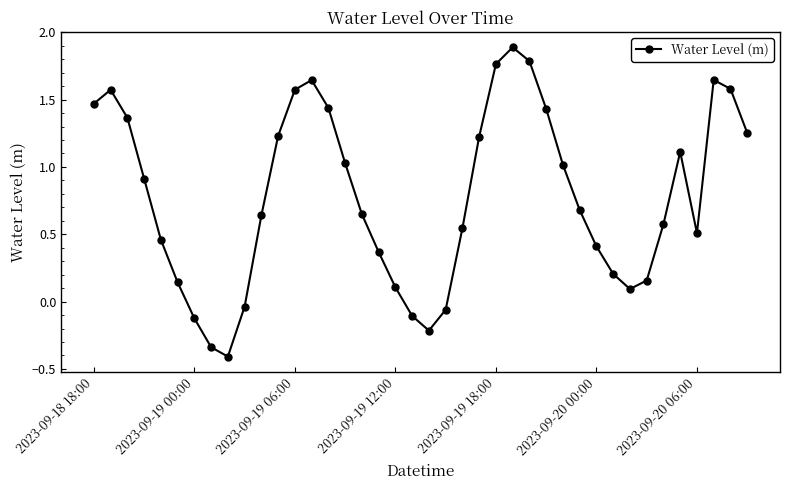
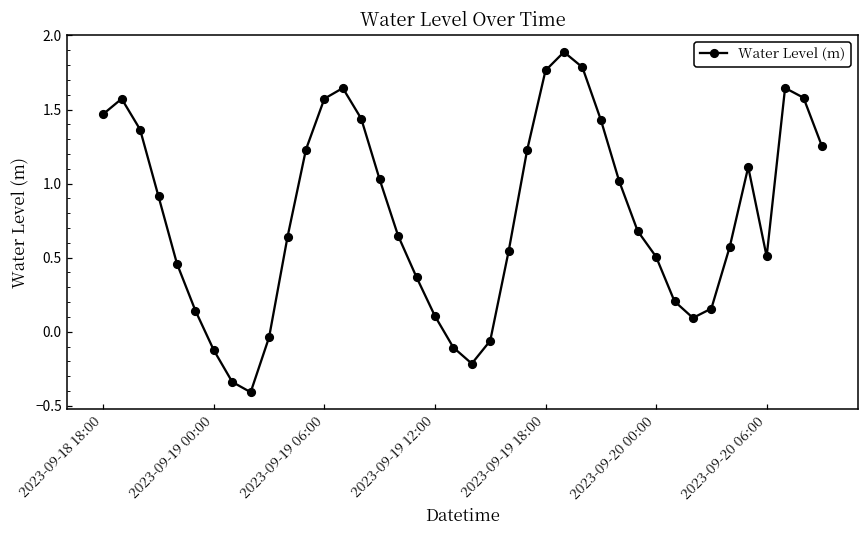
  {
    "2023-09-18 18:00": 1.47,
    "2023-09-19 00:00": -0.12,
    "2023-09-19 06:00": 1.57,
    "2023-09-19 12:00": 0.11,
    "2023-09-19 18:00": 1.76,
-   "2023-09-20 00:00": 0.41,
+   "2023-09-20 00:00": 0.51,
    "2023-09-20 06:00": 0.51
  }
